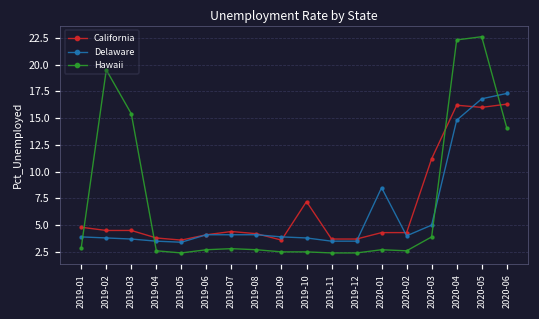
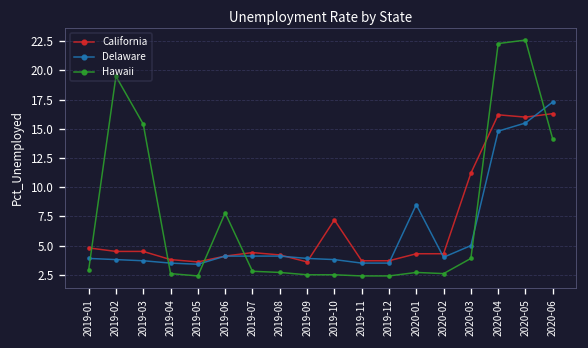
  {
    "California": {
      "2019-01": 5,
      "2019-02": 5,
      "2019-03": 5,
      "2019-04": 4,
      "2019-07": 4,
      "2019-09": 4,
      "2019-10": 7,
      "2020-01": 4,
      "2020-02": 4,
      "2020-03": 11,
      "2020-04": 16,
      "2020-05": 16,
      "2020-06": 16
    },
    "Delaware": {
      "2019-01": 4,
      "2019-02": 4,
      "2019-03": 4,
      "2019-04": 4,
      "2019-07": 4,
      "2019-09": 4,
      "2019-10": 4,
      "2020-01": 9,
      "2020-02": 4,
      "2020-03": 5,
      "2020-04": 15,
-     "2020-05": 17,
+     "2020-05": 16,
      "2020-06": 17
    },
    "Hawaii": {
      "2019-01": 3,
      "2019-03": 15,
      "2019-04": 3,
      "2019-05": 2,
-     "2019-06": 3,
+     "2019-06": 8,
      "2019-07": 3,
      "2019-08": 3,
      "2019-09": 3,
      "2019-10": 3,
      "2019-11": 2,
      "2019-12": 2,
      "2020-01": 3,
      "2020-02": 3,
      "2020-03": 4,
      "2020-04": 22,
      "2020-05": 23,
      "2020-06": 14
    }
  }
